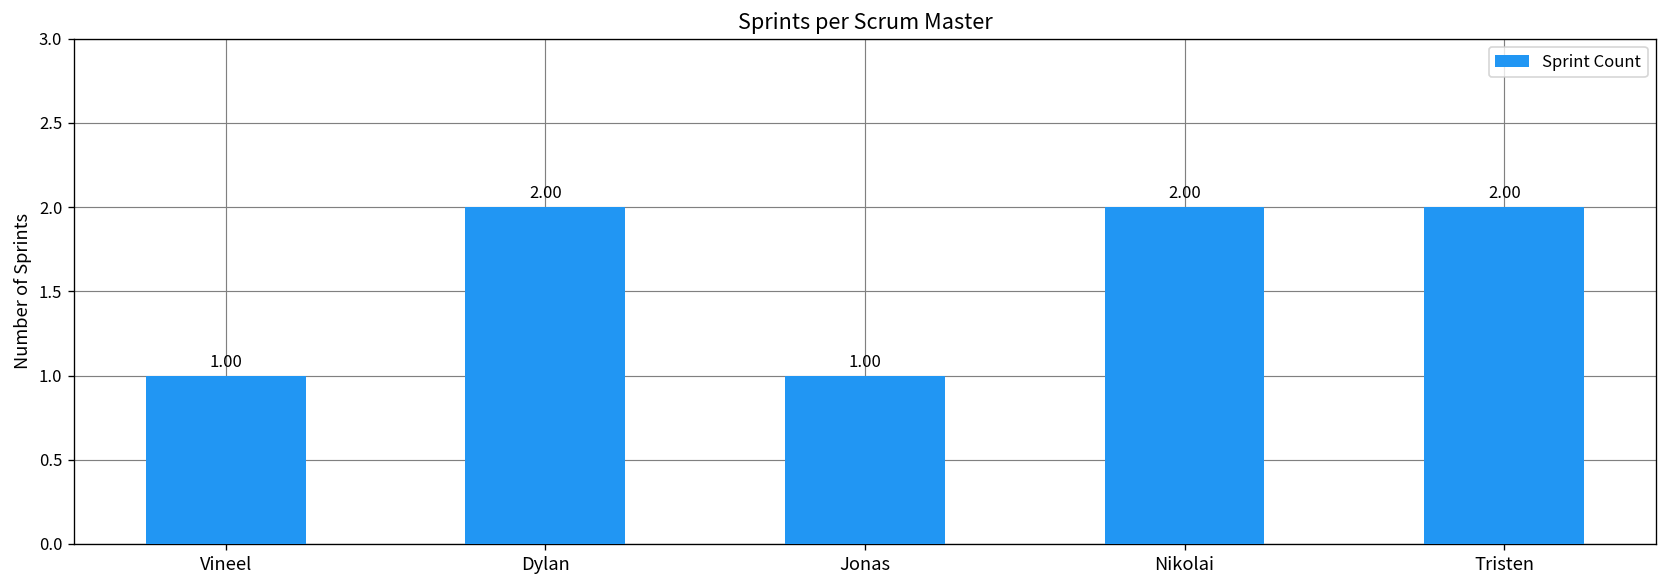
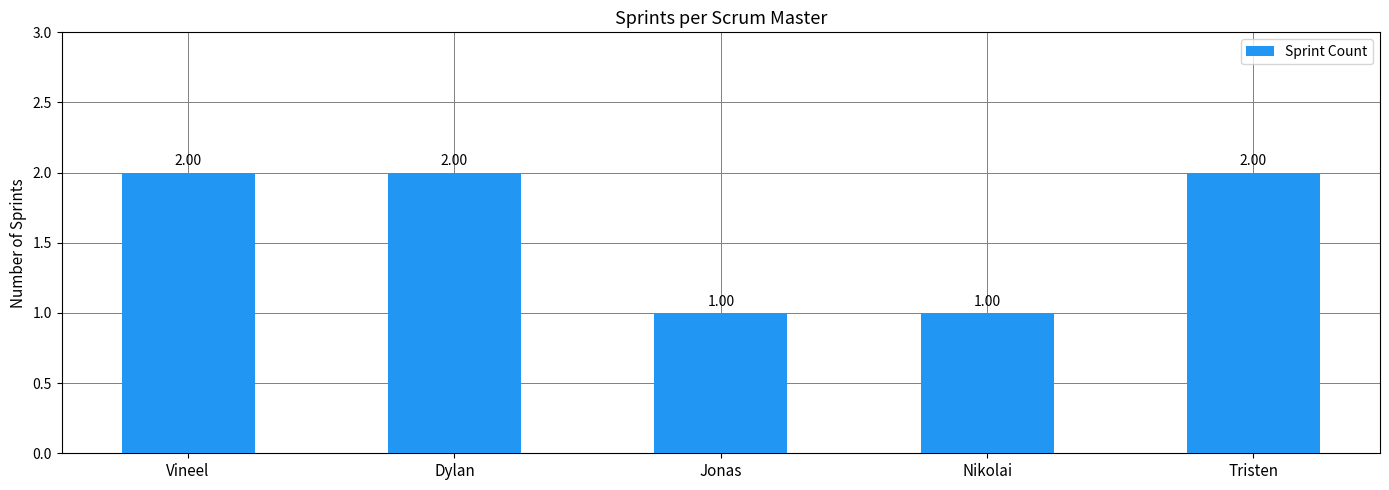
  {
-   "Vineel": 1.00,
+   "Vineel": 2.00,
    "Dylan": 2.00,
    "Jonas": 1.00,
-   "Nikolai": 2.00,
+   "Nikolai": 1.00,
    "Tristen": 2.00
  }
